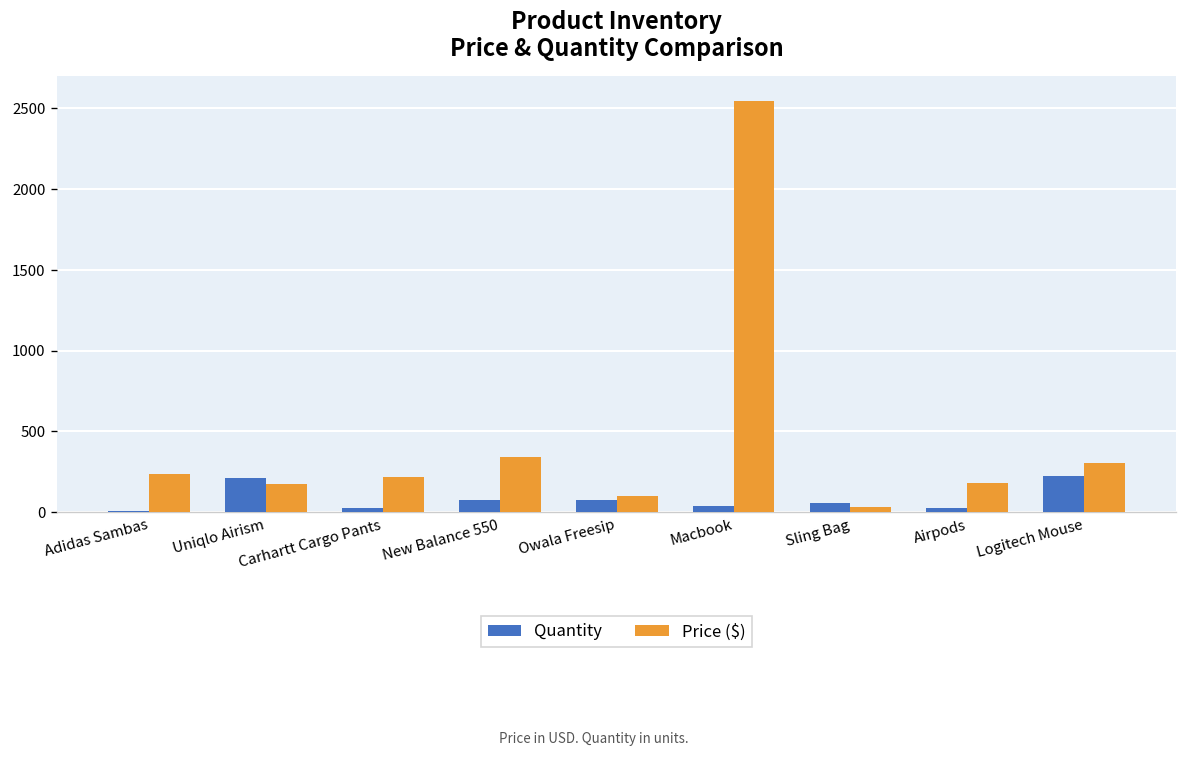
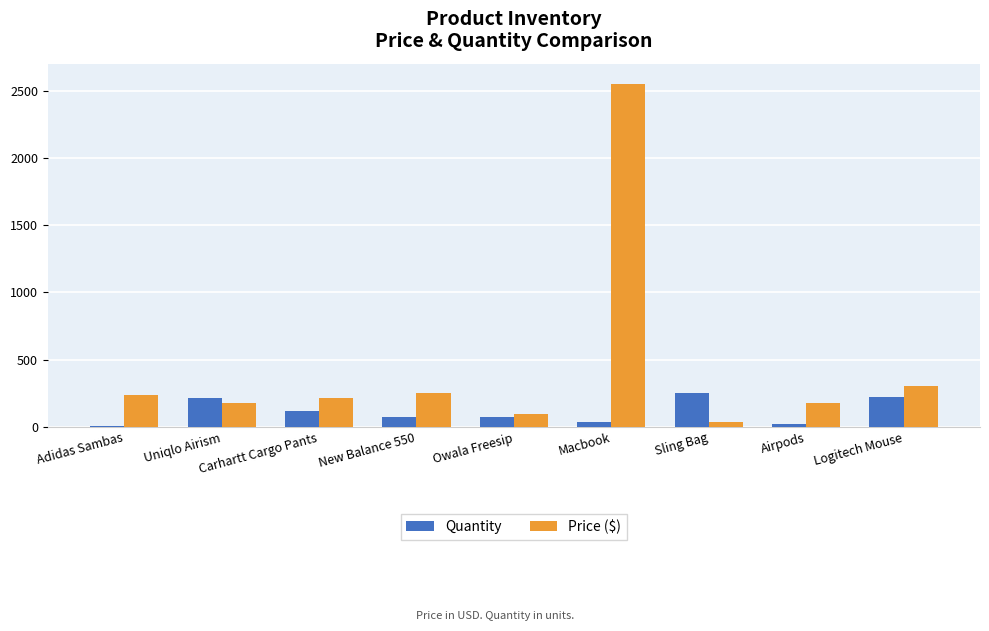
  {
    "Quantity": {
      "Uniqlo Airism": 210,
-     "Carhartt Cargo Pants": 30,
+     "Carhartt Cargo Pants": 120,
      "New Balance 550": 80,
      "Owala Freesip": 80,
      "Macbook": 40,
-     "Sling Bag": 60,
+     "Sling Bag": 250,
      "Airpods": 20,
      "Logitech Mouse": 220
    },
    "Price ($)": {
      "Adidas Sambas": 240,
      "Uniqlo Airism": 180,
      "Carhartt Cargo Pants": 220,
-     "New Balance 550": 340,
+     "New Balance 550": 250,
      "Owala Freesip": 100,
      "Macbook": 2550,
      "Sling Bag": 40,
      "Airpods": 180,
      "Logitech Mouse": 310
    }
  }
